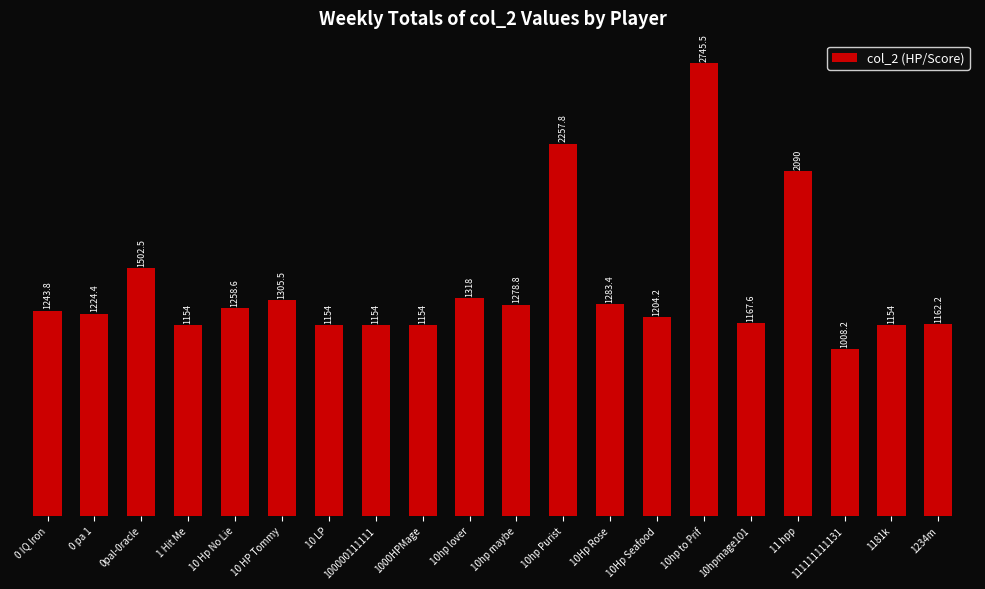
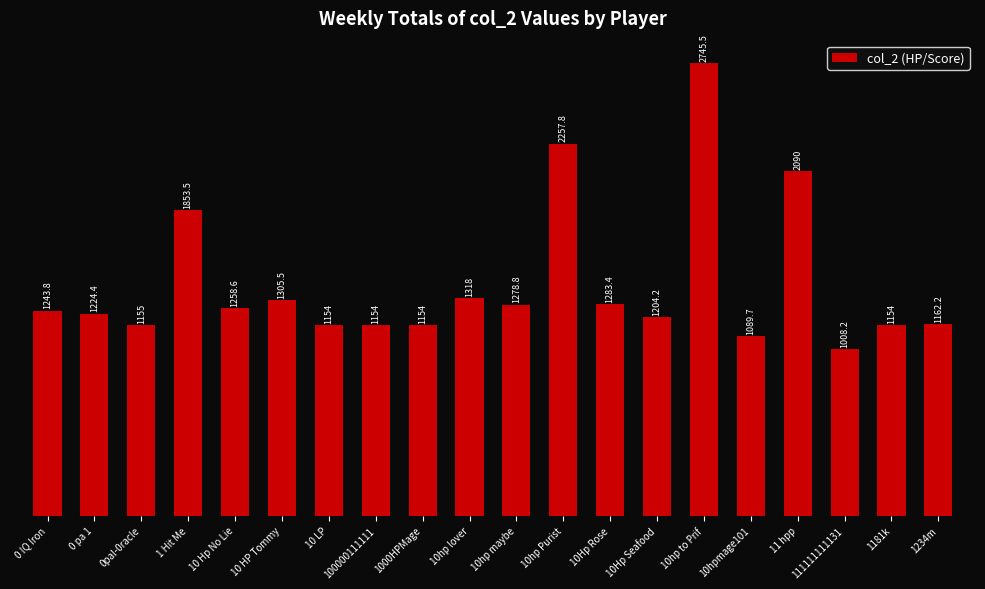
  {
    "0 IQ Iron": 1243.8,
    "0 pa 1": 1224.4,
-   "0pal-0racle": 1502.5,
-   "1 Hit Me": 1154,
+   "0pal-0racle": 1155,
+   "1 Hit Me": 1853.5,
    "10 Hp No Lie": 1258.6,
    "10 HP Tommy": 1305.5,
    "10 LP": 1154,
    "100000111111": 1154,
    "1000HPMage": 1154,
    "10hp lover": 1318,
    "10hp maybe": 1278.8,
    "10hp Purist": 2257.8,
    "10Hp Rose": 1283.4,
    "10Hp Seafood": 1204.2,
    "10hp to Prif": 2745.5,
-   "10hpmage101": 1167.6,
+   "10hpmage101": 1089.7,
    "11 hpp": 2090,
    "111111111131": 1008.2,
    "1181k": 1154,
    "1234m": 1162.2
  }
